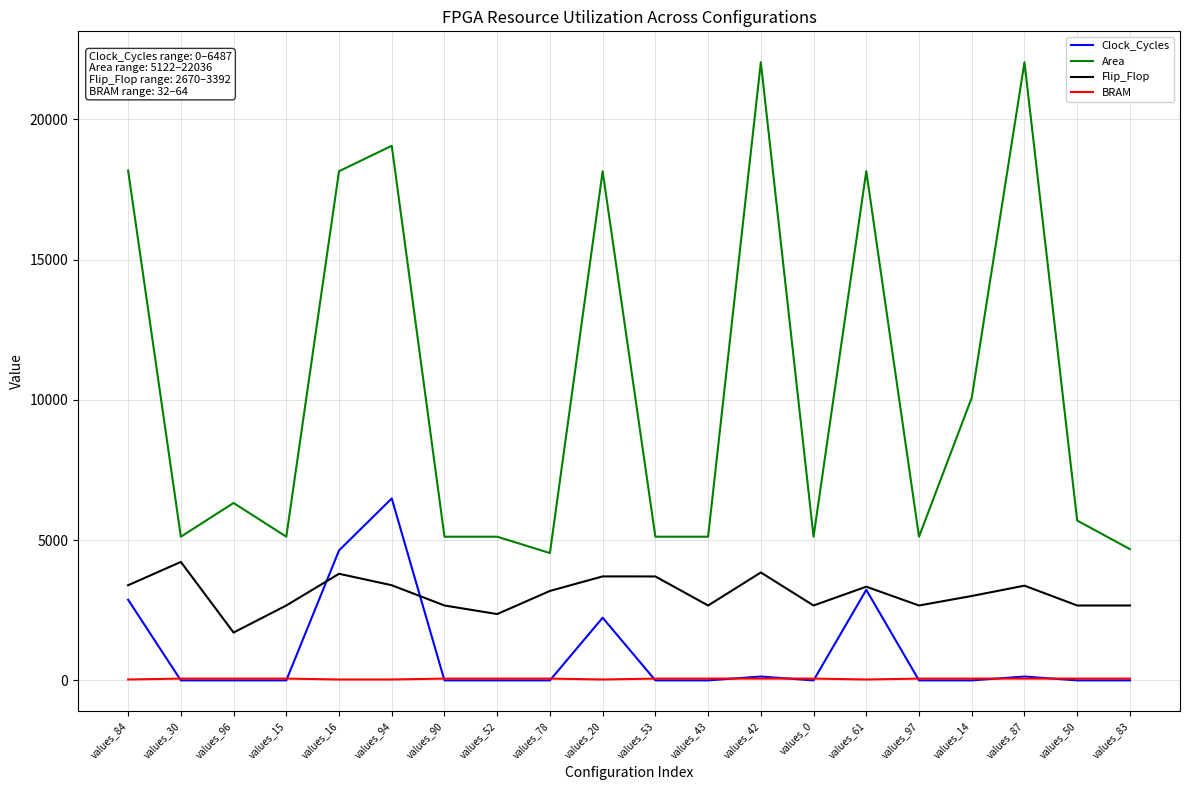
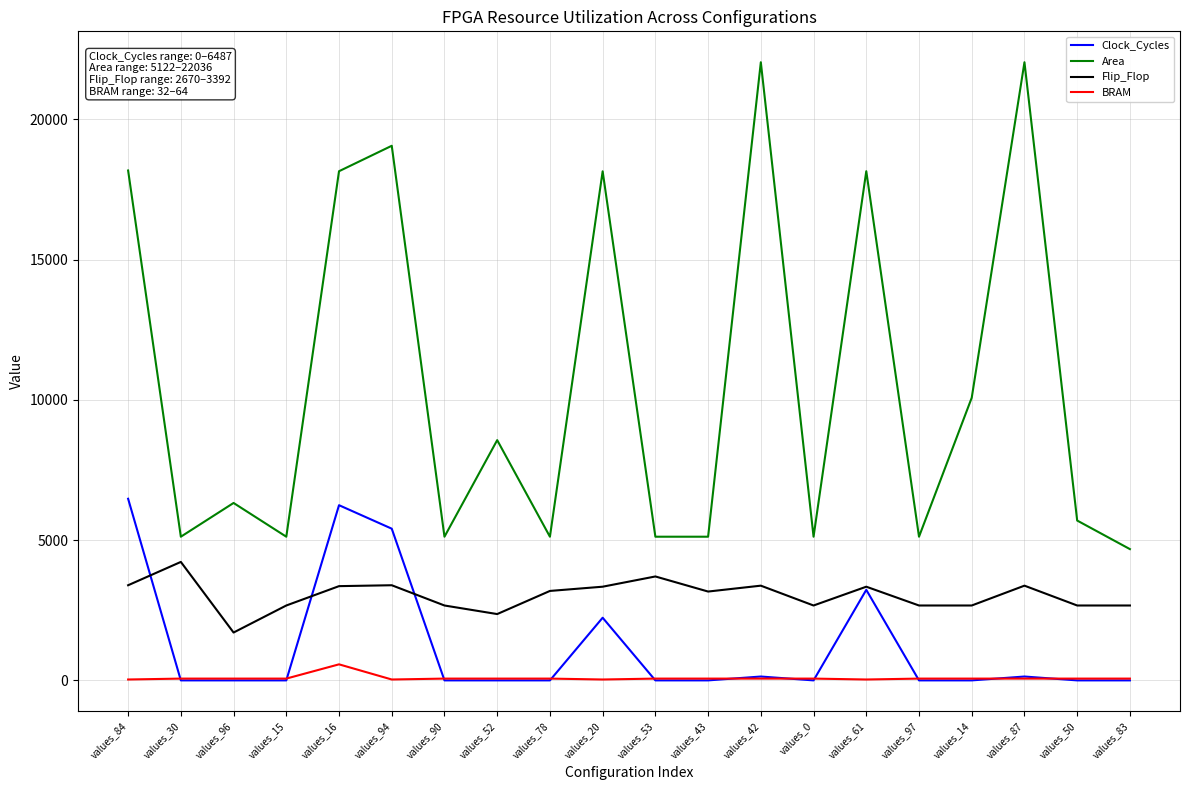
  {
    "Clock_Cycles": {
-     "values_84": 2900,
-     "values_16": 4600,
-     "values_94": 6500,
+     "values_84": 6500,
+     "values_16": 6200,
+     "values_94": 5400,
      "values_20": 2200,
      "values_61": 3200
    },
    "Area": {
      "values_84": 18200,
      "values_30": 5100,
      "values_96": 6300,
      "values_15": 5100,
      "values_16": 18200,
      "values_94": 19100,
      "values_90": 5100,
-     "values_52": 5100,
-     "values_78": 4500,
+     "values_52": 8600,
+     "values_78": 5100,
      "values_20": 18100,
      "values_53": 5100,
      "values_43": 5100,
      "values_42": 22000,
      "values_0": 5100,
      "values_61": 18200,
      "values_97": 5100,
      "values_14": 10100,
      "values_87": 22000,
      "values_50": 5700,
      "values_83": 4700
    },
    "Flip_Flop": {
      "values_84": 3400,
      "values_30": 4200,
      "values_96": 1700,
      "values_15": 2700,
-     "values_16": 3800,
+     "values_16": 3400,
      "values_94": 3400,
      "values_90": 2700,
      "values_52": 2400,
      "values_78": 3200,
-     "values_20": 3700,
+     "values_20": 3300,
      "values_53": 3700,
-     "values_43": 2700,
-     "values_42": 3800,
+     "values_43": 3200,
+     "values_42": 3400,
      "values_0": 2700,
      "values_61": 3300,
      "values_97": 2700,
-     "values_14": 3000,
+     "values_14": 2700,
      "values_87": 3400,
      "values_50": 2700,
      "values_83": 2700
    },
    "BRAM": {
      "values_84": 0,
-     "values_16": 0,
+     "values_16": 600,
      "values_94": 0,
      "values_20": 0,
      "values_61": 0
    }
  }
